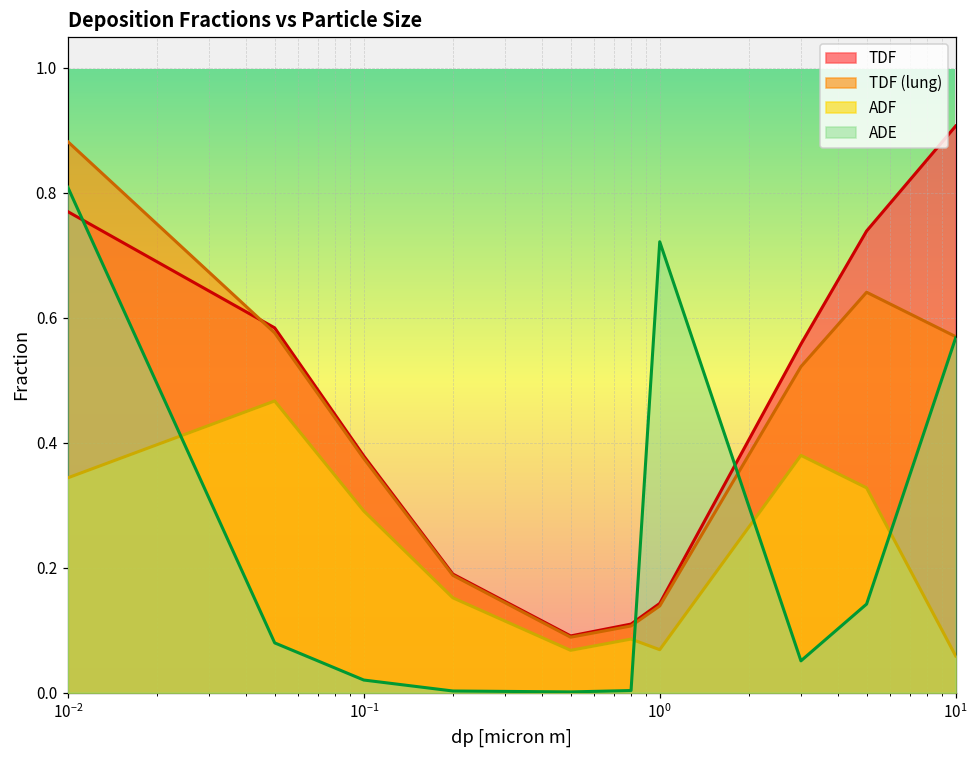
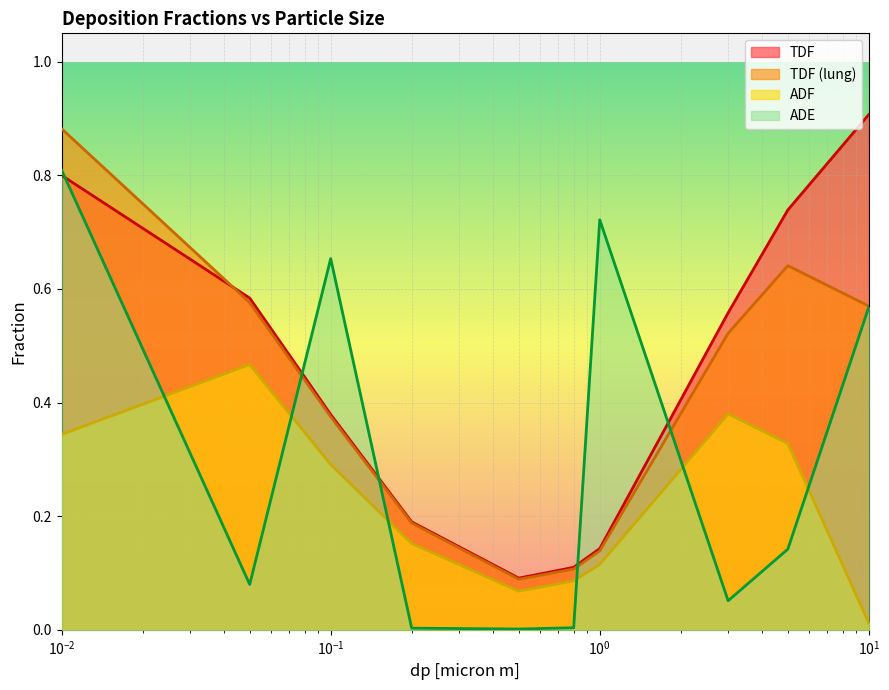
  {
    "TDF": {
-     "10^-2": 0.77,
+     "10^-2": 0.80,
      "10^1": 0.91
    },
    "TDF (lung)": {
      "10^-2": 0.88
    },
    "ADF": {
      "10^-2": 0.34,
      "10^-1": 0.29,
-     "10^0": 0.07,
-     "10^1": 0.06
+     "10^0": 0.12,
+     "10^1": 0.01
    },
    "ADE": {
      "10^-2": 0.81,
-     "10^-1": 0.02,
+     "10^-1": 0.65,
      "10^0": 0.72
    }
  }
